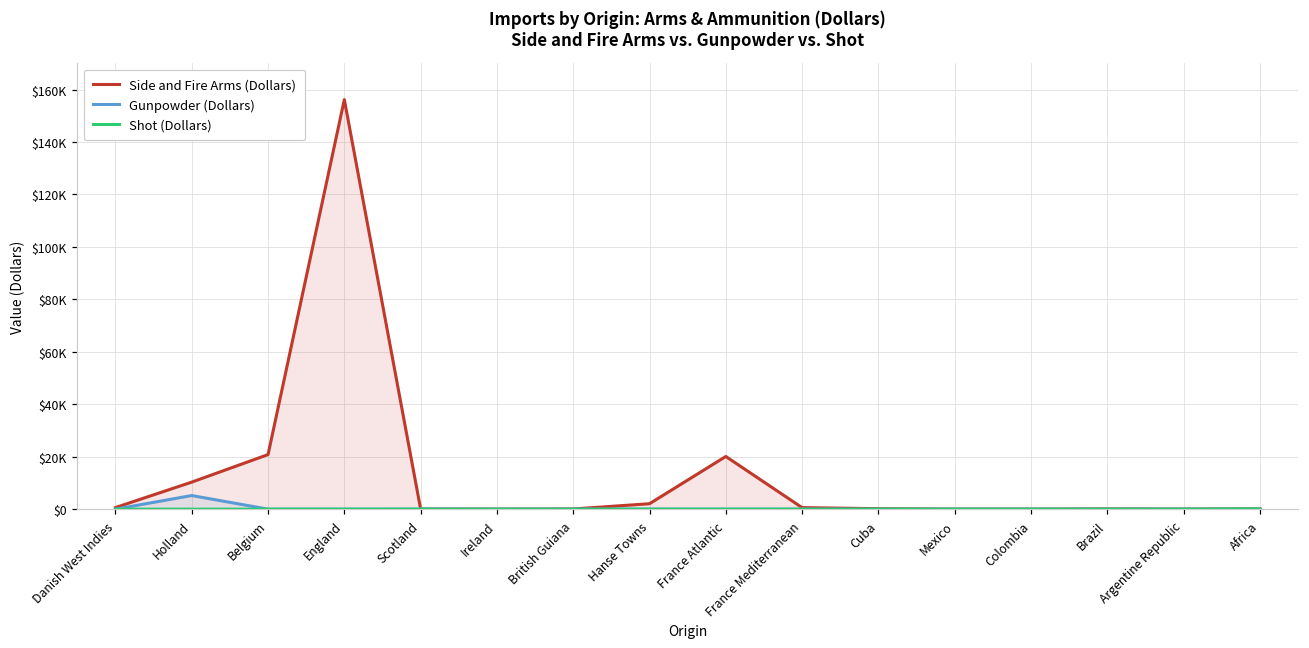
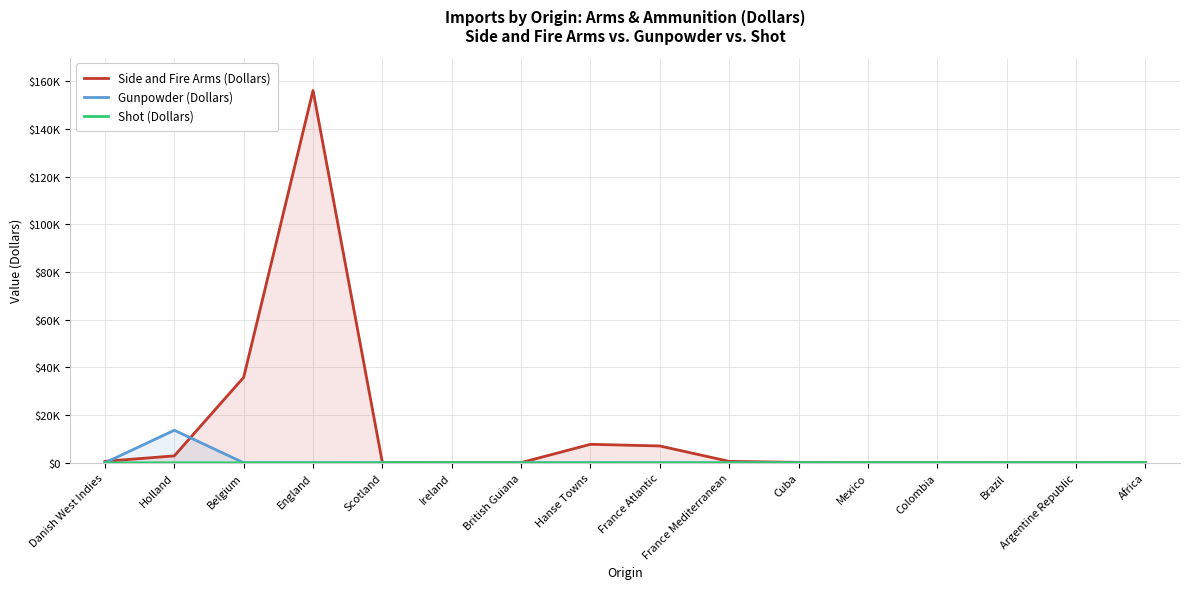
  {
    "Side and Fire Arms (Dollars)": {
-     "Holland": "$10000",
-     "Belgium": "$21000",
+     "Holland": "$3000",
+     "Belgium": "$36000",
      "England": "$156000",
-     "Hanse Towns": "$2000",
-     "France Atlantic": "$20000"
+     "Hanse Towns": "$8000",
+     "France Atlantic": "$7000"
    },
    "Gunpowder (Dollars)": {
-     "Holland": "$5000"
+     "Holland": "$14000"
    },
    "Shot (Dollars)": {
      "Holland": "$0"
    }
  }
